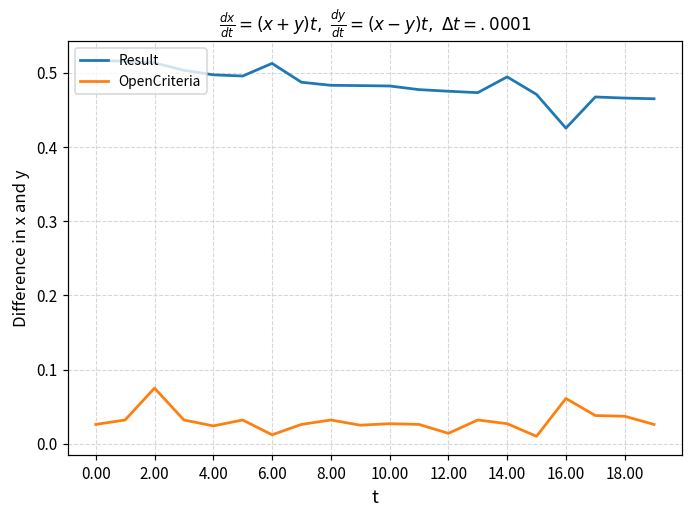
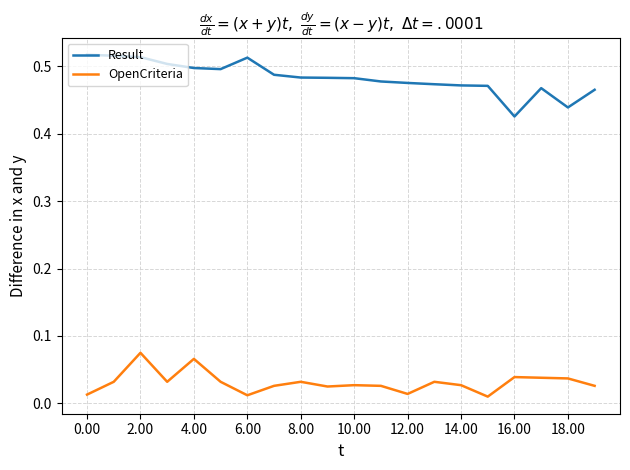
  {
    "Result": {
      "4.00": 0.50,
      "6.00": 0.51,
      "8.00": 0.48,
      "10.00": 0.48,
      "12.00": 0.48,
-     "14.00": 0.49,
+     "14.00": 0.47,
      "16.00": 0.43,
-     "18.00": 0.47
+     "18.00": 0.44
    },
    "OpenCriteria": {
-     "0.00": 0.03,
+     "0.00": 0.01,
      "2.00": 0.08,
-     "4.00": 0.02,
+     "4.00": 0.07,
      "6.00": 0.01,
      "8.00": 0.03,
      "10.00": 0.03,
      "12.00": 0.01,
      "14.00": 0.03,
-     "16.00": 0.06,
+     "16.00": 0.04,
      "18.00": 0.04
    }
  }
